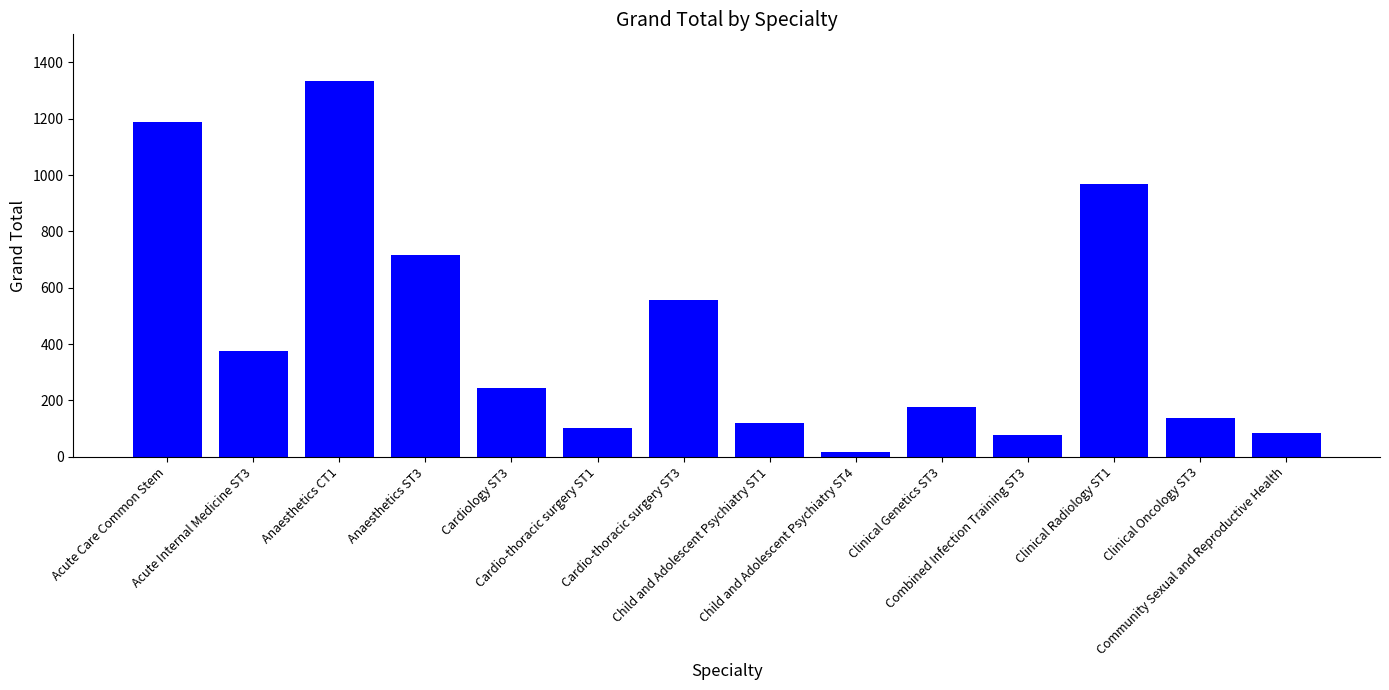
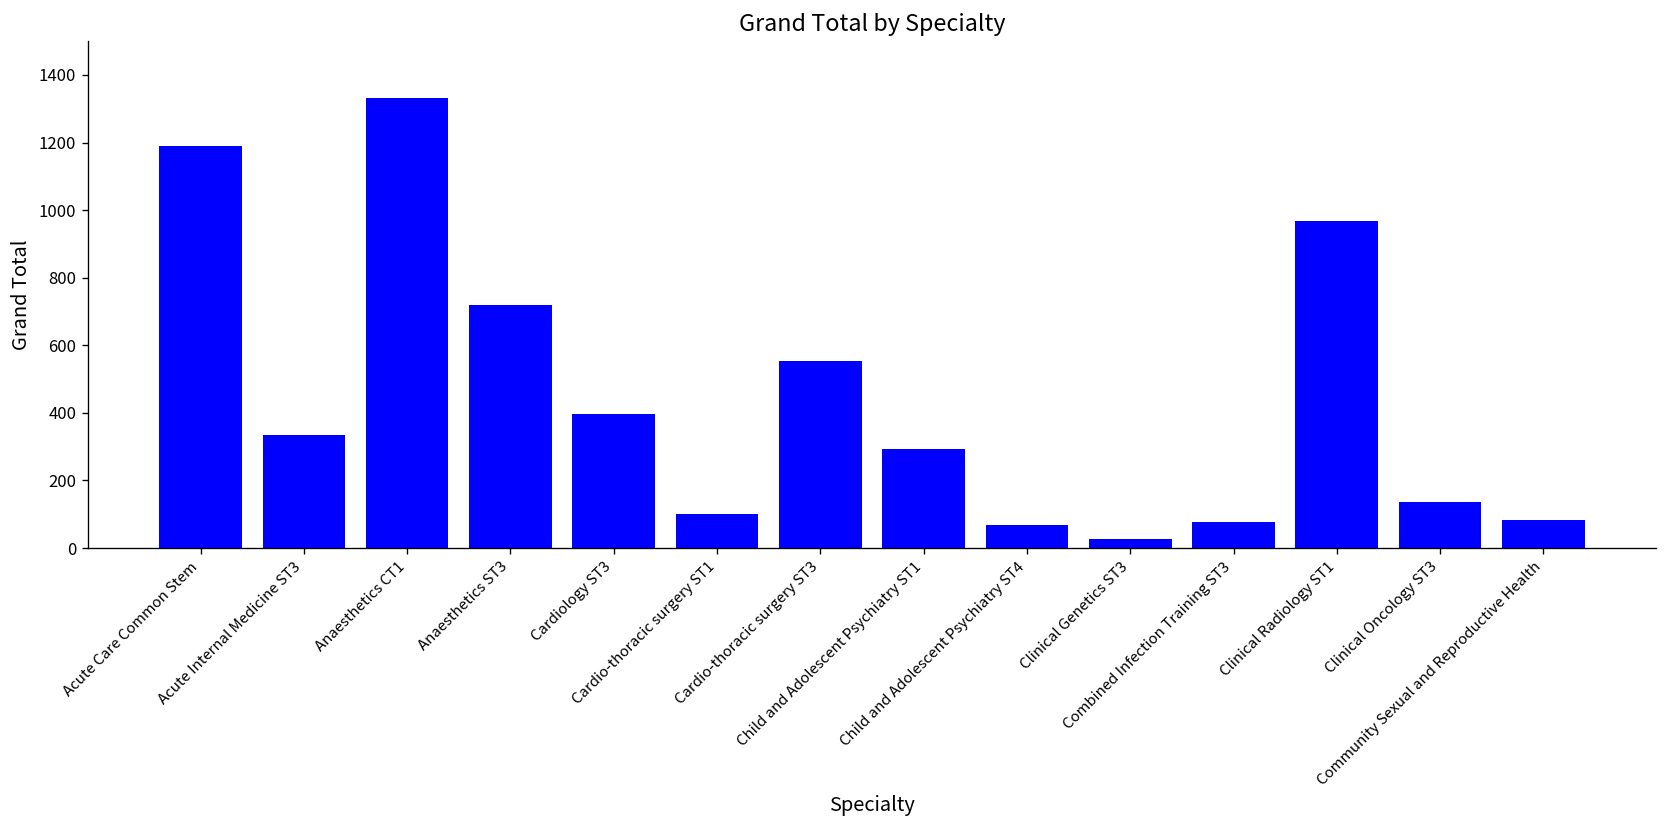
  {
    "Acute Care Common Stem": 1190,
-   "Acute Internal Medicine ST3": 380,
+   "Acute Internal Medicine ST3": 340,
    "Anaesthetics CT1": 1330,
    "Anaesthetics ST3": 720,
-   "Cardiology ST3": 240,
+   "Cardiology ST3": 400,
    "Cardio-thoracic surgery ST1": 100,
    "Cardio-thoracic surgery ST3": 560,
-   "Child and Adolescent Psychiatry ST1": 120,
-   "Child and Adolescent Psychiatry ST4": 20,
-   "Clinical Genetics ST3": 180,
+   "Child and Adolescent Psychiatry ST1": 290,
+   "Child and Adolescent Psychiatry ST4": 70,
+   "Clinical Genetics ST3": 30,
    "Combined Infection Training ST3": 80,
    "Clinical Radiology ST1": 970,
    "Clinical Oncology ST3": 140,
    "Community Sexual and Reproductive Health": 80
  }
